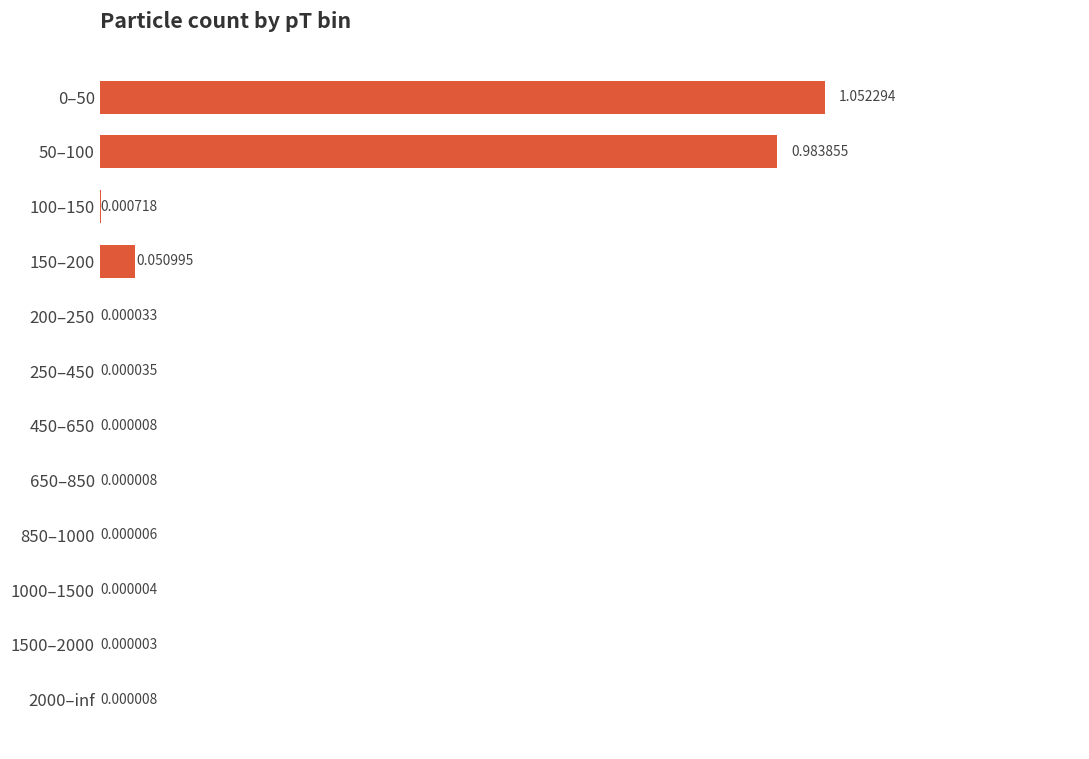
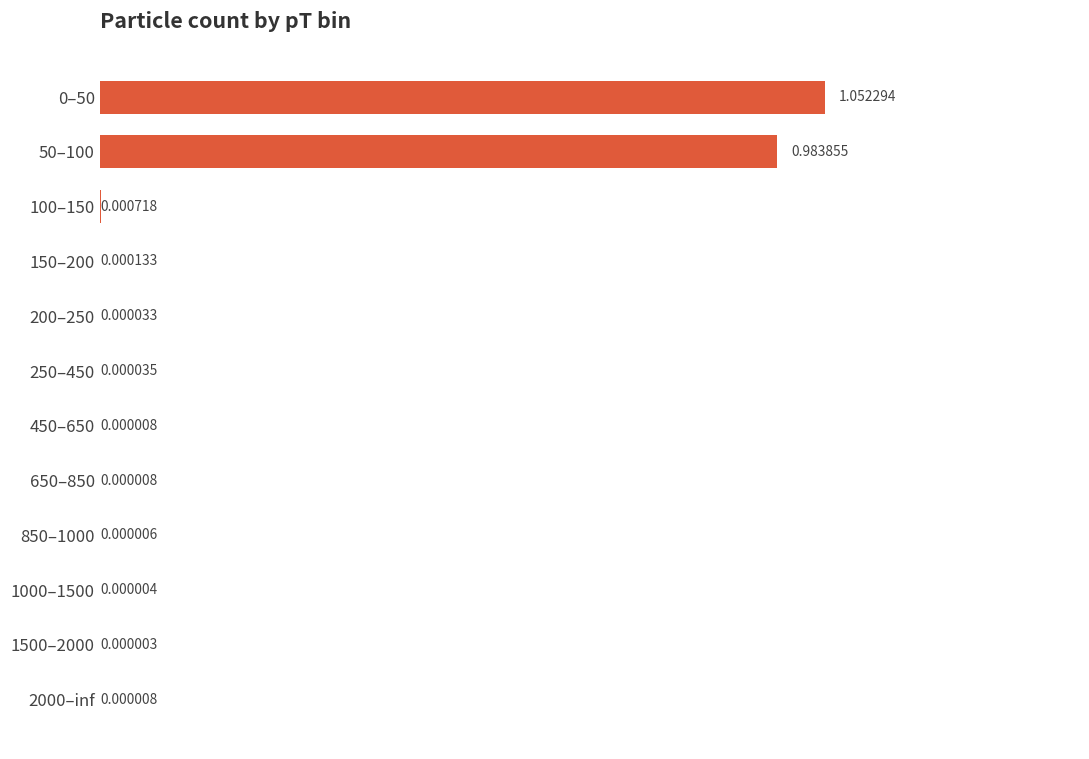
  {
    "0–50": 1.052294,
    "50–100": 0.983855,
    "100–150": 0.000718,
-   "150–200": 0.050995,
+   "150–200": 0.000133,
    "200–250": 0.000033,
    "250–450": 0.000035,
    "450–650": 0.000008,
    "650–850": 0.000008,
    "850–1000": 0.000006,
    "1000–1500": 0.000004,
    "1500–2000": 0.000003,
    "2000–inf": 0.000008
  }
